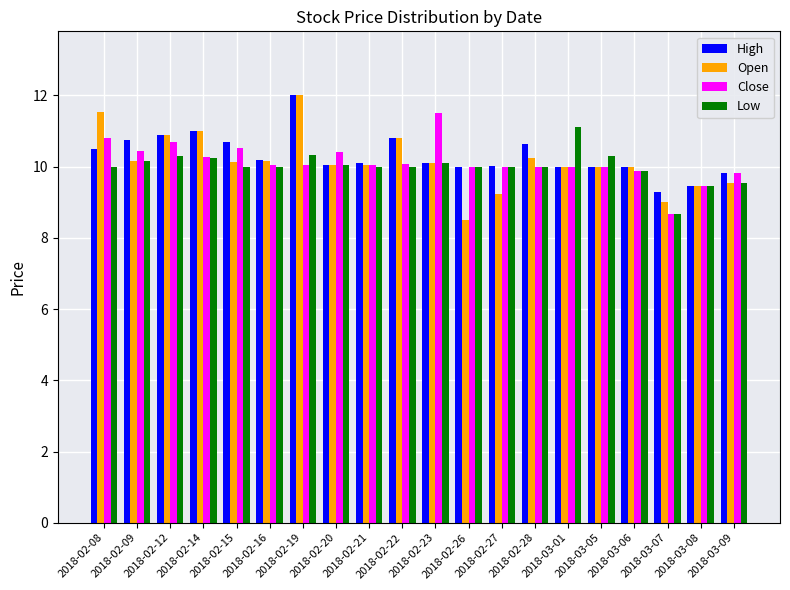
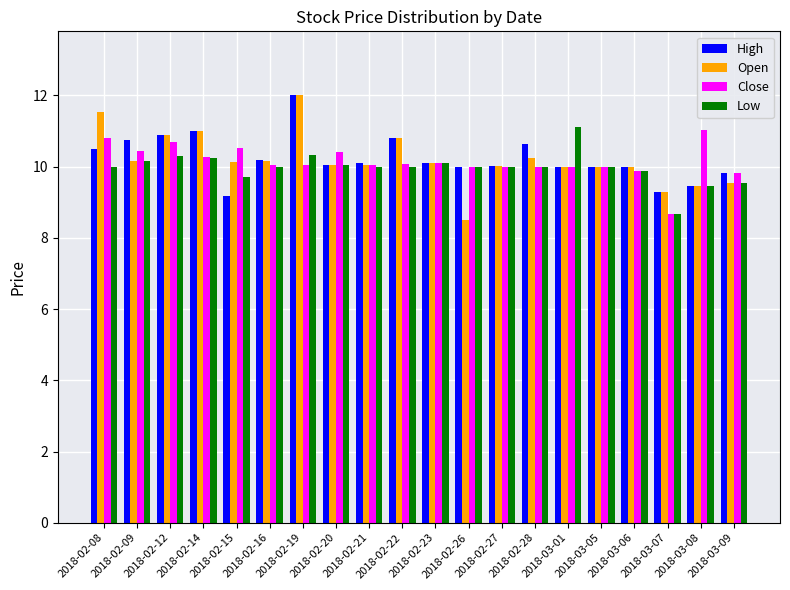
  {
    "High": {
      "2018-02-08": 10.5,
      "2018-02-09": 10.8,
      "2018-02-12": 10.9,
      "2018-02-14": 11.0,
-     "2018-02-15": 10.7,
+     "2018-02-15": 9.2,
      "2018-02-16": 10.2,
      "2018-02-19": 12.0,
      "2018-02-20": 10.0,
      "2018-02-21": 10.1,
      "2018-02-22": 10.8,
      "2018-02-23": 10.1,
      "2018-02-26": 10.0,
      "2018-02-27": 10.0,
      "2018-02-28": 10.6,
      "2018-03-01": 10.0,
      "2018-03-05": 10.0,
      "2018-03-06": 10.0,
      "2018-03-07": 9.3,
      "2018-03-08": 9.5,
      "2018-03-09": 9.8
    },
    "Open": {
      "2018-02-08": 11.5,
      "2018-02-09": 10.2,
      "2018-02-12": 10.9,
      "2018-02-14": 11.0,
      "2018-02-15": 10.1,
      "2018-02-16": 10.2,
      "2018-02-19": 12.0,
      "2018-02-20": 10.0,
      "2018-02-21": 10.0,
      "2018-02-22": 10.8,
      "2018-02-23": 10.1,
      "2018-02-26": 8.5,
-     "2018-02-27": 9.2,
+     "2018-02-27": 10.0,
      "2018-02-28": 10.3,
      "2018-03-01": 10.0,
      "2018-03-05": 10.0,
      "2018-03-06": 10.0,
-     "2018-03-07": 9.0,
+     "2018-03-07": 9.3,
      "2018-03-08": 9.5,
      "2018-03-09": 9.6
    },
    "Close": {
      "2018-02-08": 10.8,
      "2018-02-09": 10.4,
      "2018-02-12": 10.7,
      "2018-02-14": 10.3,
      "2018-02-15": 10.5,
      "2018-02-16": 10.0,
      "2018-02-19": 10.0,
      "2018-02-20": 10.4,
      "2018-02-21": 10.1,
      "2018-02-22": 10.1,
-     "2018-02-23": 11.5,
+     "2018-02-23": 10.1,
      "2018-02-26": 10.0,
      "2018-02-27": 10.0,
      "2018-02-28": 10.0,
      "2018-03-01": 10.0,
      "2018-03-05": 10.0,
      "2018-03-06": 9.9,
      "2018-03-07": 8.7,
-     "2018-03-08": 9.5,
+     "2018-03-08": 11.0,
      "2018-03-09": 9.8
    },
    "Low": {
      "2018-02-08": 10.0,
      "2018-02-09": 10.2,
      "2018-02-12": 10.3,
      "2018-02-14": 10.3,
-     "2018-02-15": 10.0,
+     "2018-02-15": 9.7,
      "2018-02-16": 10.0,
      "2018-02-19": 10.3,
      "2018-02-20": 10.0,
      "2018-02-21": 10.0,
      "2018-02-22": 10.0,
      "2018-02-23": 10.1,
      "2018-02-26": 10.0,
      "2018-02-27": 10.0,
      "2018-02-28": 10.0,
      "2018-03-01": 11.1,
-     "2018-03-05": 10.3,
+     "2018-03-05": 10.0,
      "2018-03-06": 9.9,
      "2018-03-07": 8.7,
      "2018-03-08": 9.5,
      "2018-03-09": 9.6
    }
  }
